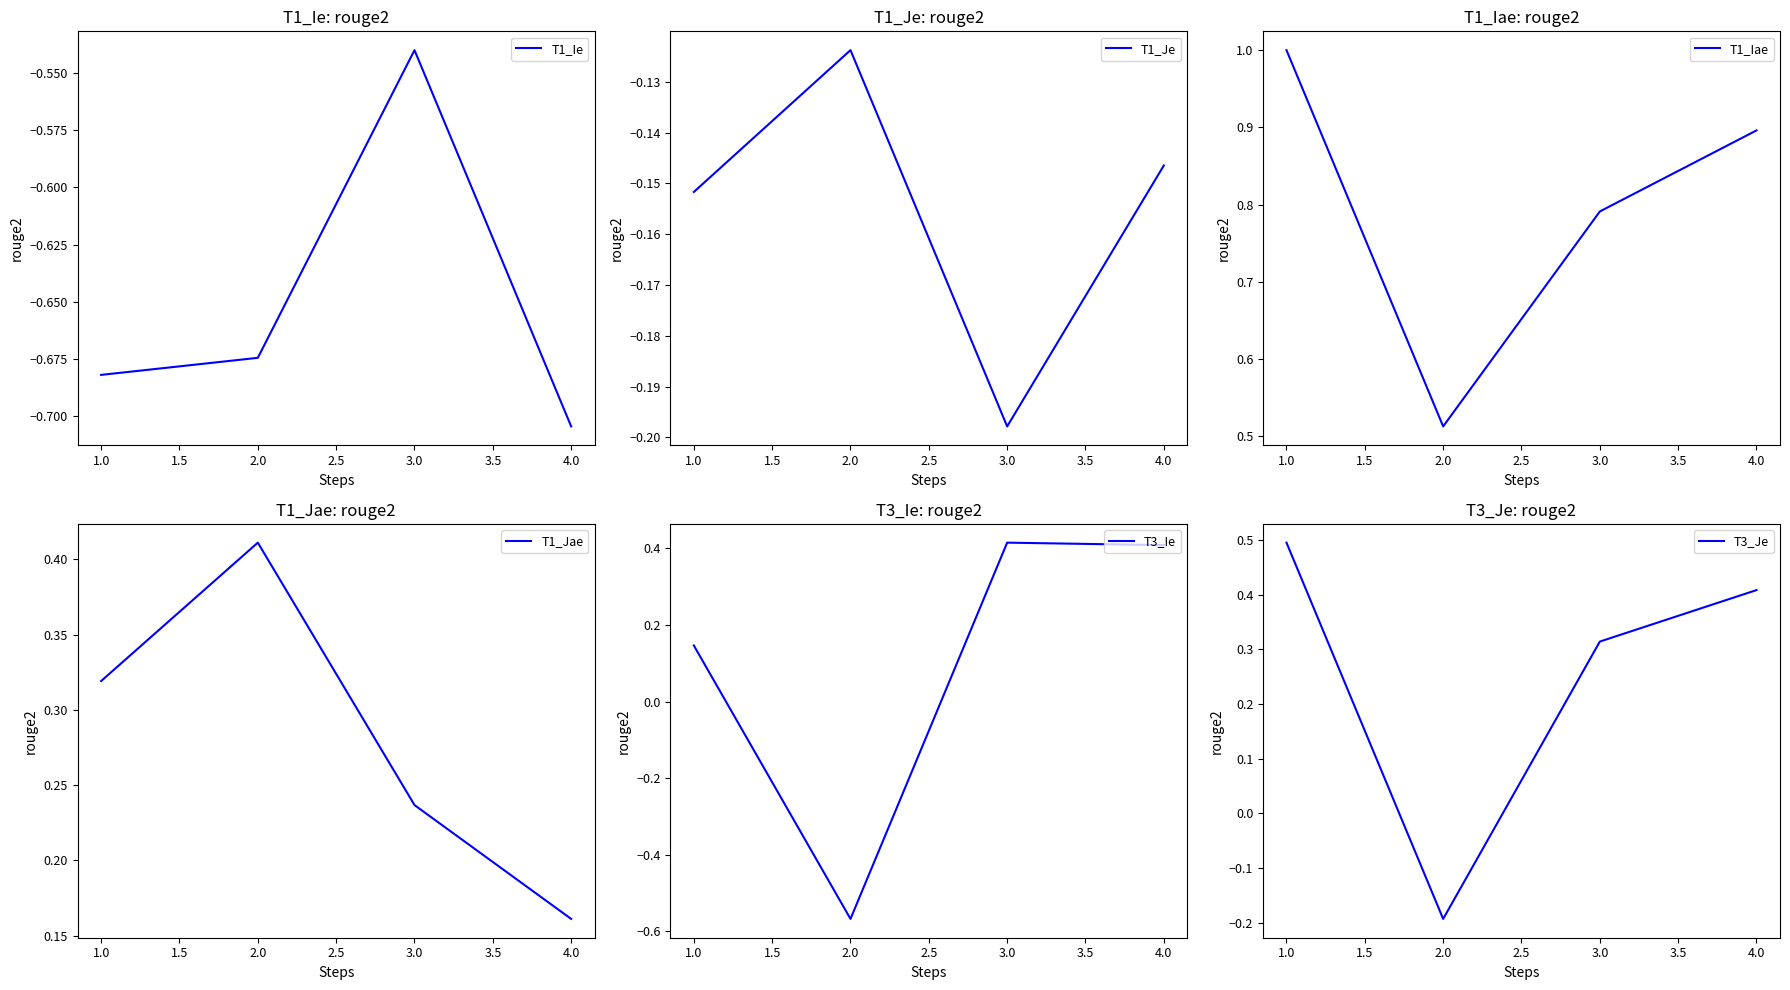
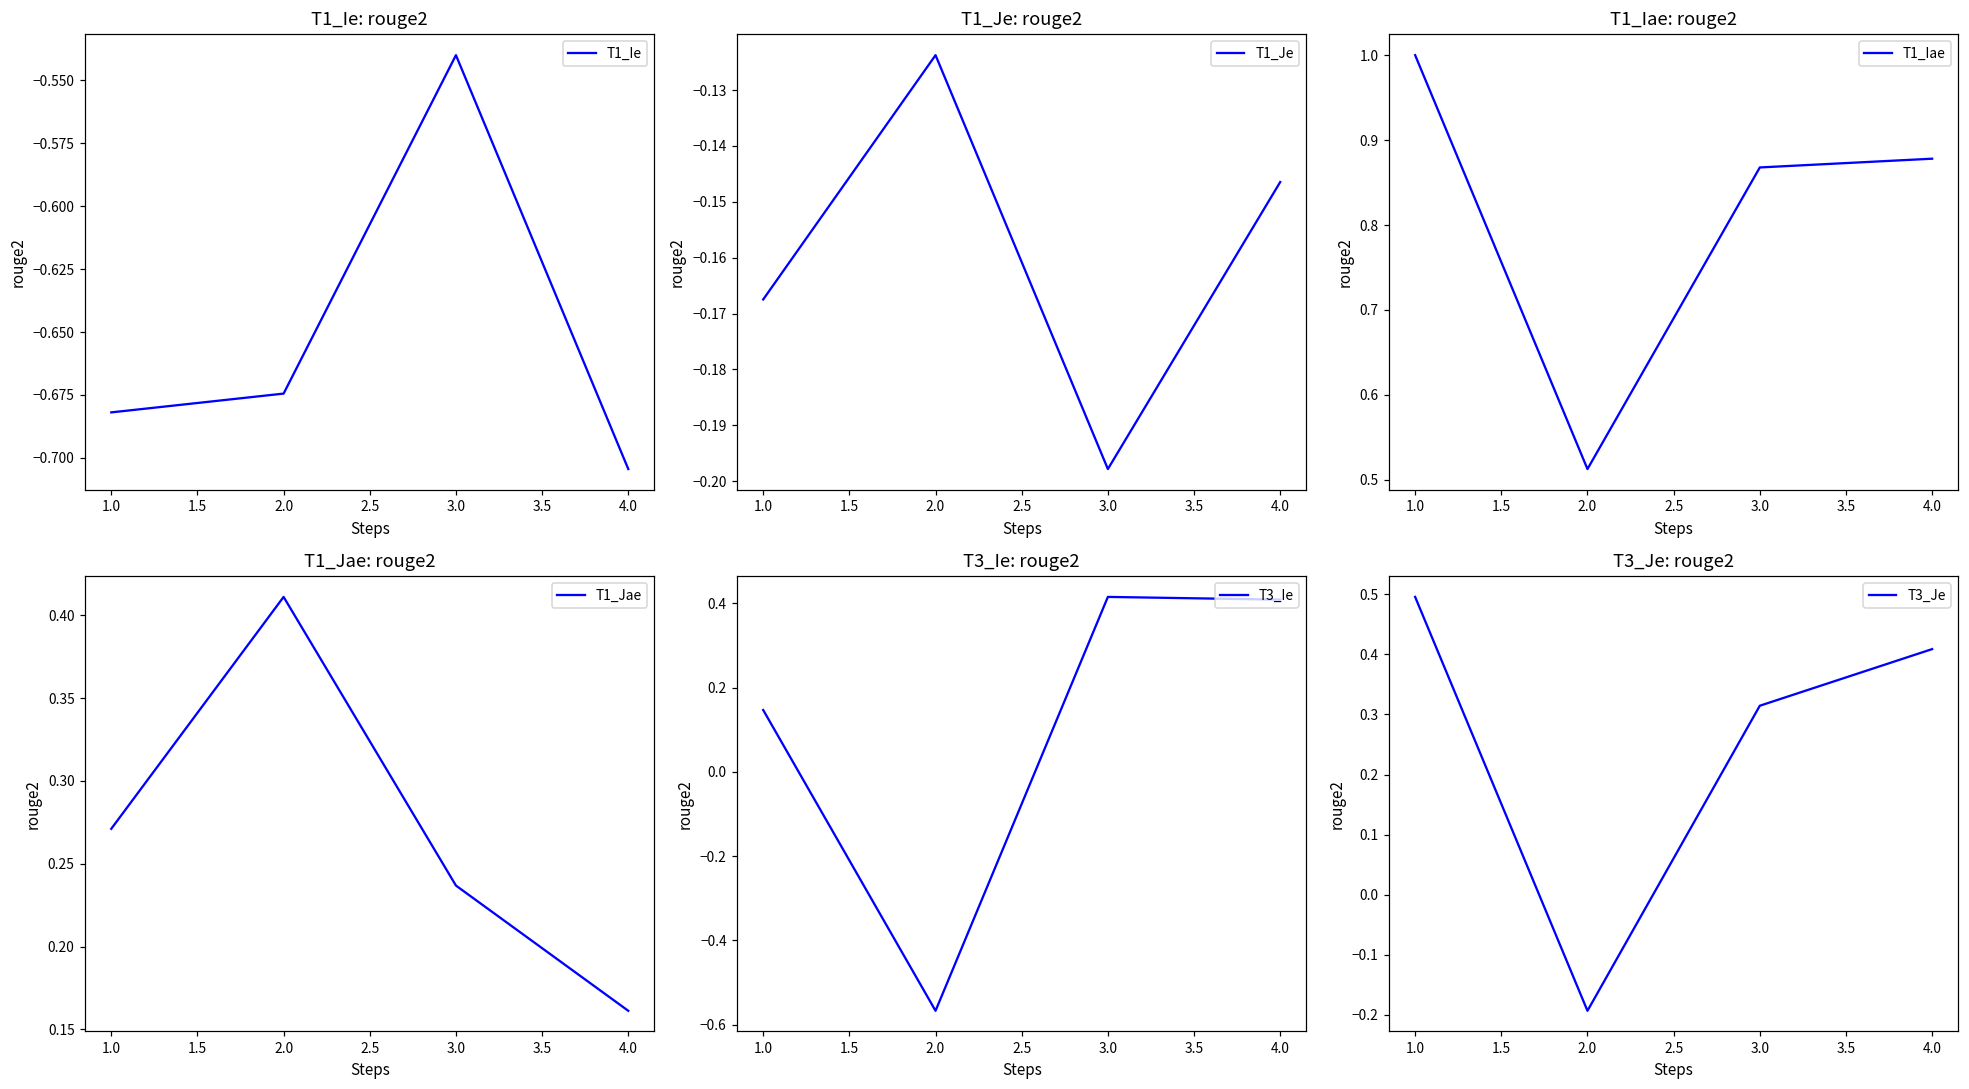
  {
    "T1_Ie: rouge2": {
      "1.0": -0.682,
      "2.0": -0.674,
      "3.0": -0.540,
      "4.0": -0.704
    },
    "T1_Je: rouge2": {
-     "1.0": -0.152,
+     "1.0": -0.167,
      "2.0": -0.124,
      "3.0": -0.198,
      "4.0": -0.146
    },
    "T1_Iae: rouge2": {
      "1.0": 1.00,
      "2.0": 0.51,
-     "3.0": 0.79,
-     "4.0": 0.90
+     "3.0": 0.87,
+     "4.0": 0.88
    },
    "T1_Jae: rouge2": {
-     "1.0": 0.319,
+     "1.0": 0.271,
      "2.0": 0.411,
      "3.0": 0.237,
      "4.0": 0.161
    },
    "T3_Ie: rouge2": {
      "1.0": 0.15,
      "2.0": -0.57,
      "3.0": 0.42
    },
    "T3_Je: rouge2": {
      "1.0": 0.50,
      "2.0": -0.19,
      "3.0": 0.31,
      "4.0": 0.41
    }
  }
